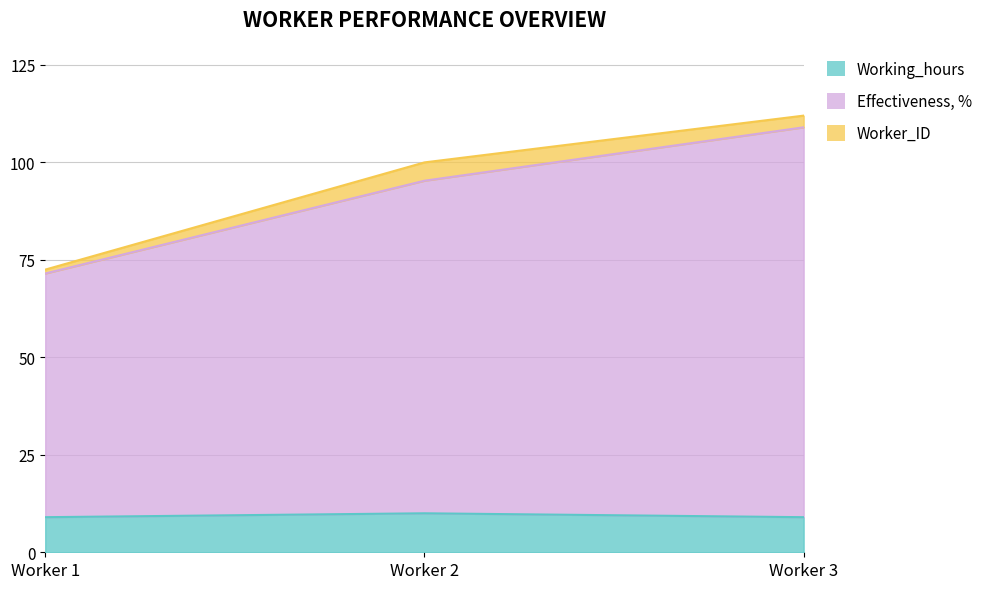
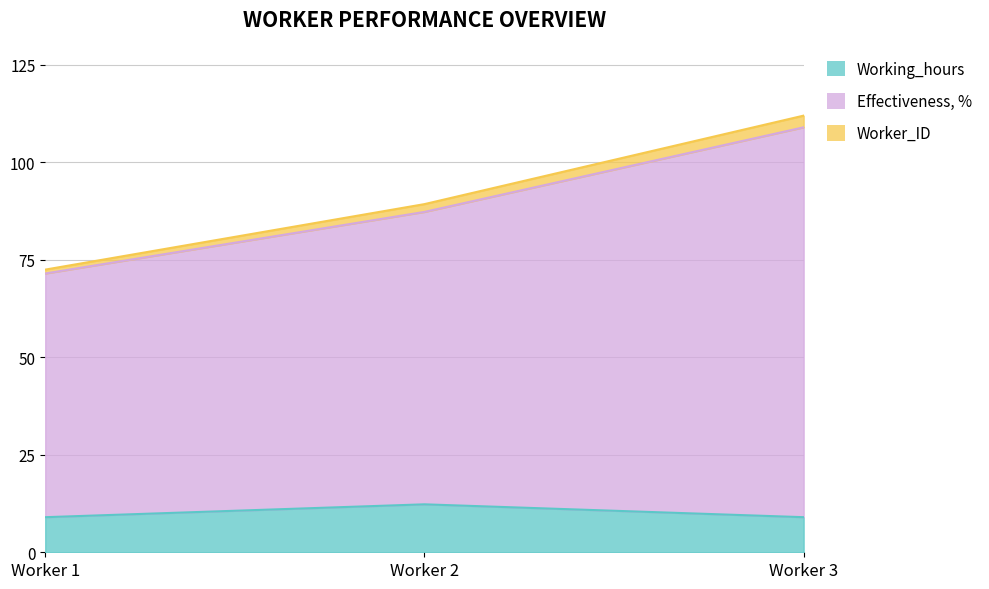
  {
    "Working_hours": {
      "Worker 1": 9,
-     "Worker 2": 10,
+     "Worker 2": 12,
      "Worker 3": 9
    },
    "Effectiveness, %": {
      "Worker 1": 63,
-     "Worker 2": 85,
+     "Worker 2": 75,
      "Worker 3": 100
    },
    "Worker_ID": {
      "Worker 1": 1,
-     "Worker 2": 5,
+     "Worker 2": 2,
      "Worker 3": 3
    }
  }
